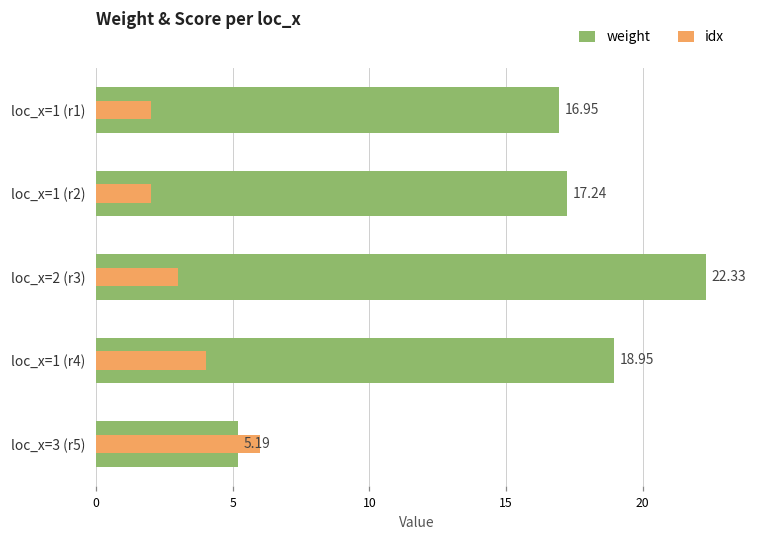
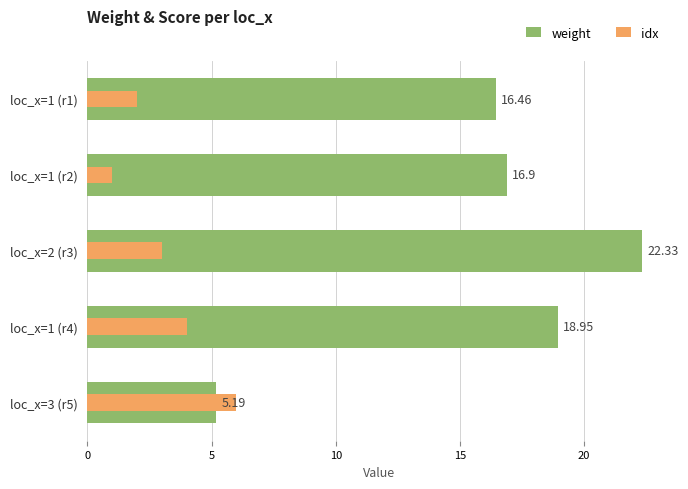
  {
    "weight": {
-     "loc_x=1 (r1)": 16.95,
-     "loc_x=1 (r2)": 17.24,
+     "loc_x=1 (r1)": 16.46,
+     "loc_x=1 (r2)": 16.9,
      "loc_x=2 (r3)": 22.33,
      "loc_x=1 (r4)": 18.95
    },
    "idx": {
-     "loc_x=1 (r2)": 2
+     "loc_x=1 (r2)": 1
    }
  }
